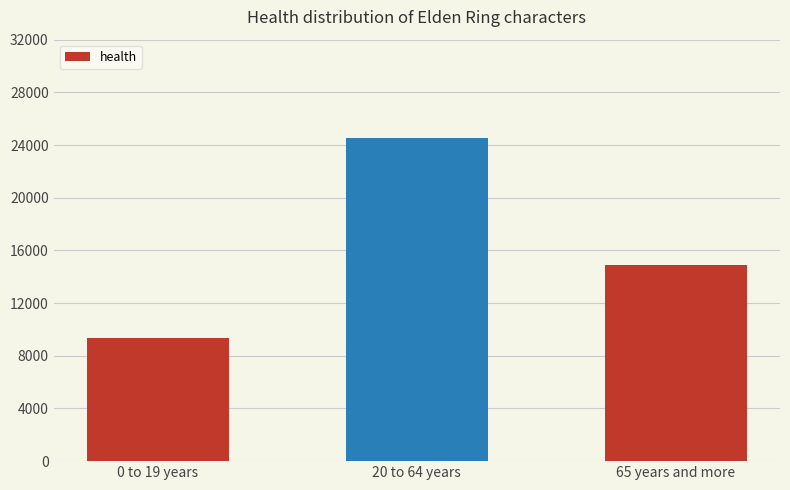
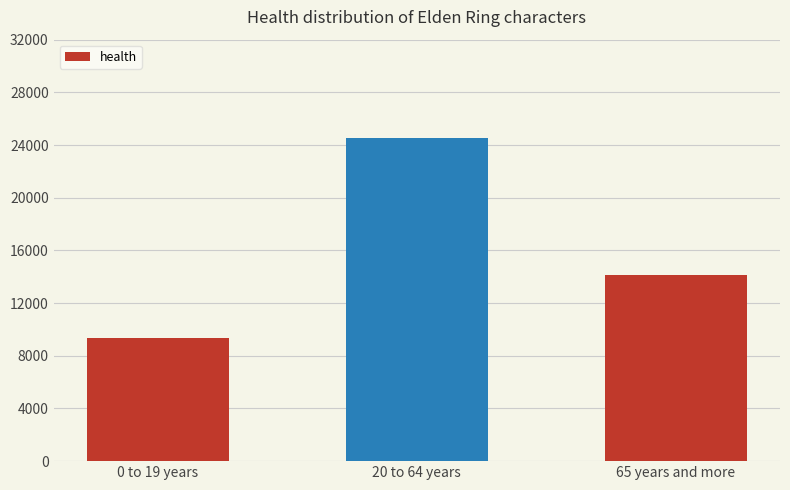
  {
    "0 to 19 years": 9300,
    "20 to 64 years": 24500,
-   "65 years and more": 14900
+   "65 years and more": 14200
  }
